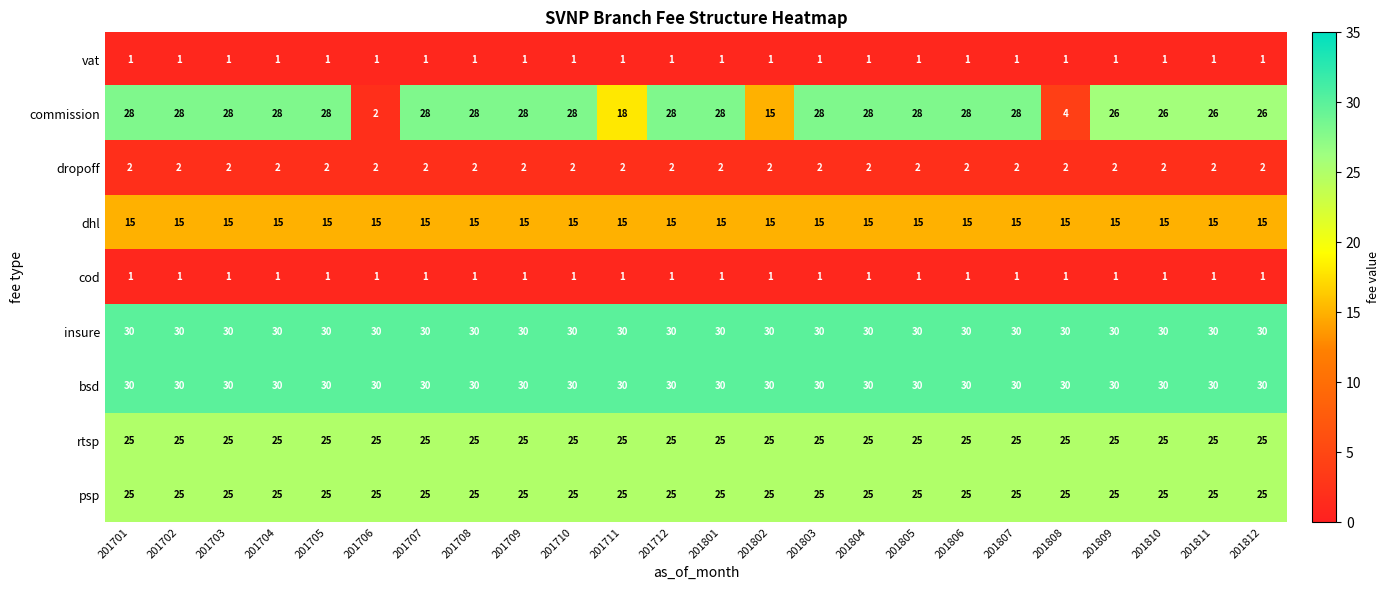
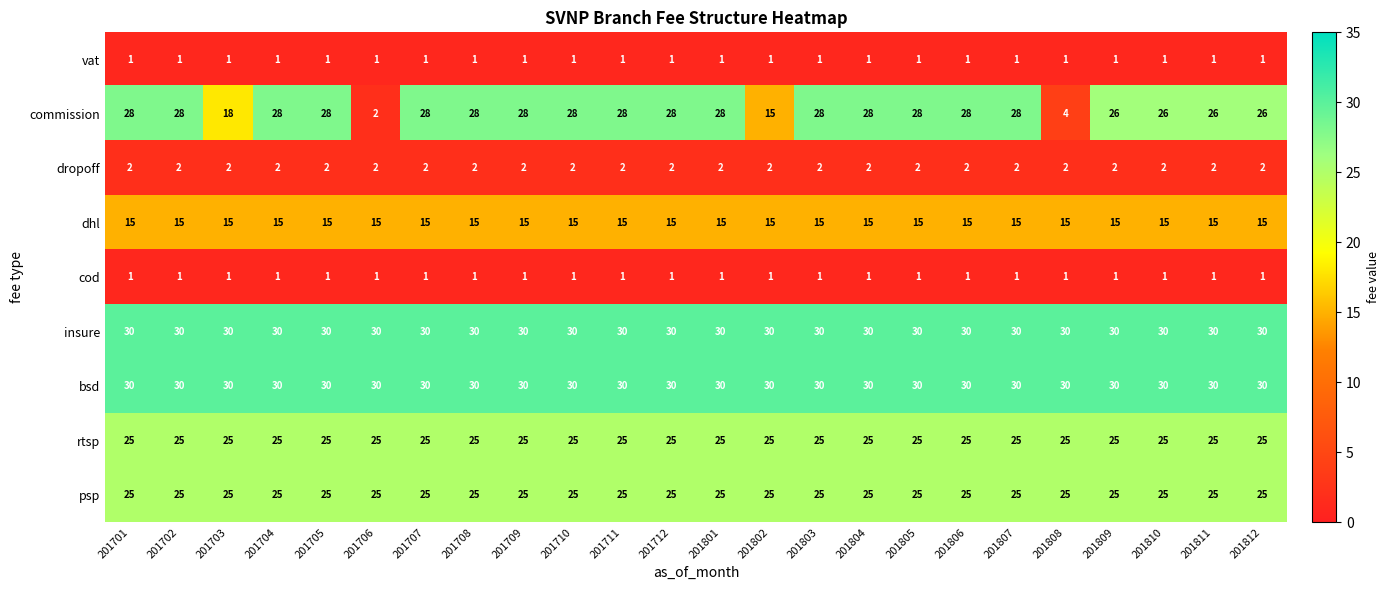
  {
    "commission": {
      "201701": 28,
      "201702": 28,
-     "201703": 28,
+     "201703": 18,
      "201704": 28,
      "201705": 28,
      "201706": 2,
      "201707": 28,
      "201708": 28,
      "201709": 28,
      "201710": 28,
-     "201711": 18,
+     "201711": 28,
      "201712": 28,
      "201801": 28,
      "201802": 15,
      "201803": 28,
      "201804": 28,
      "201805": 28,
      "201806": 28,
      "201807": 28,
      "201808": 4,
      "201809": 26,
      "201810": 26,
      "201811": 26,
      "201812": 26
    }
  }
